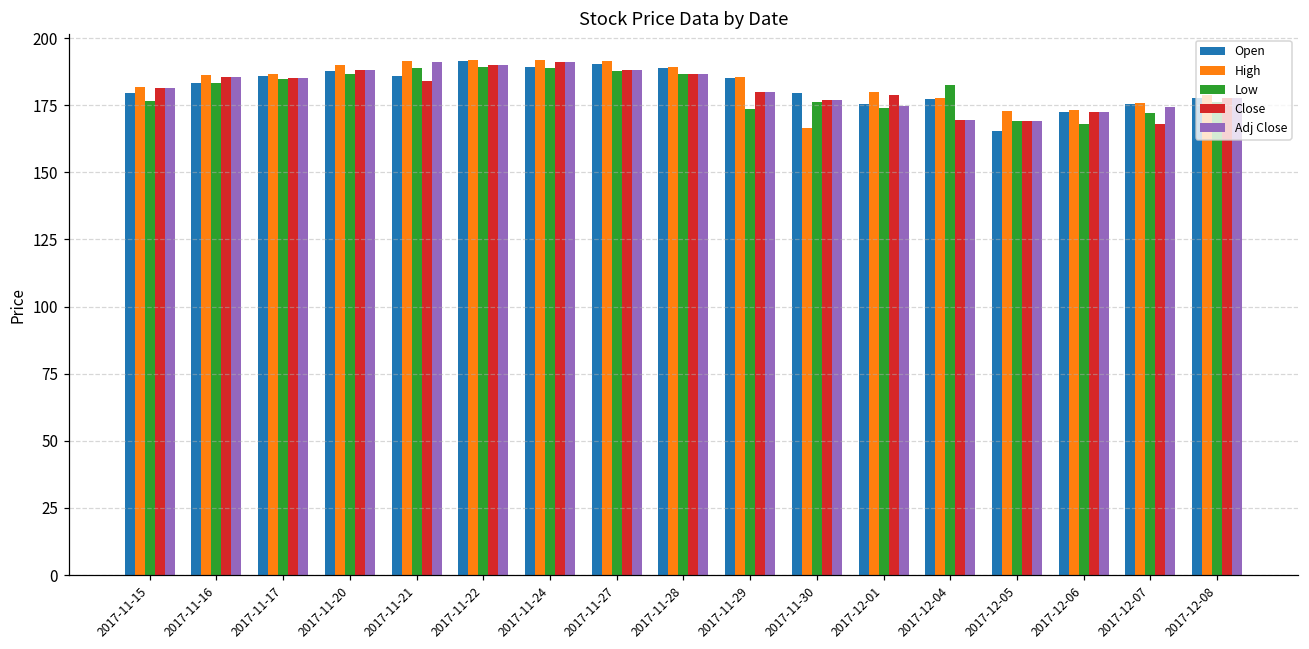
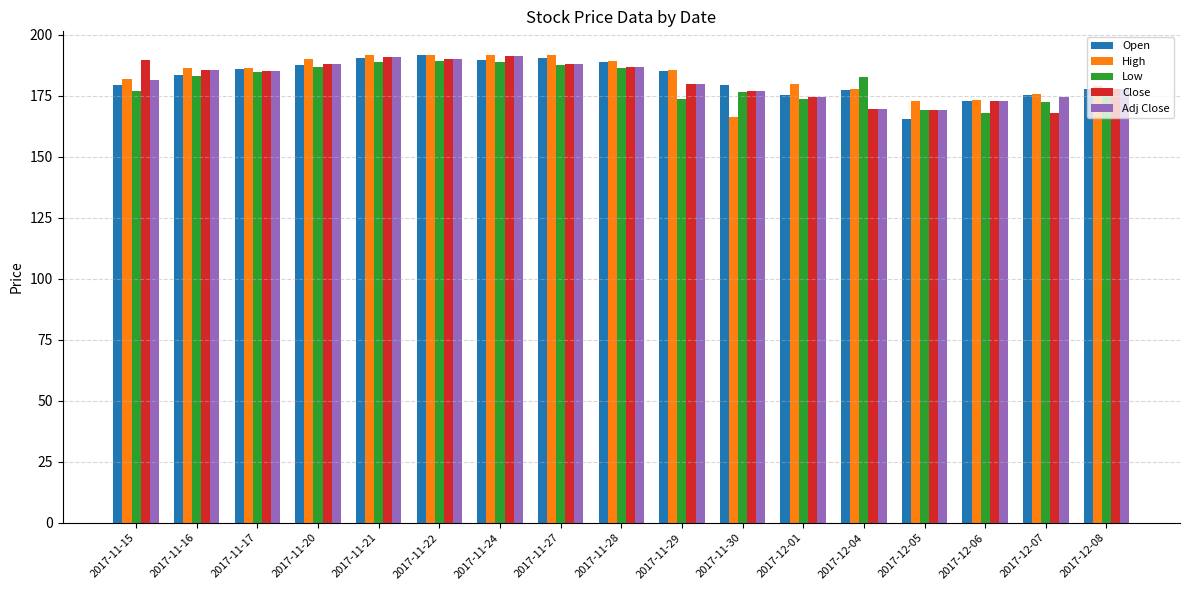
  {
    "Open": {
      "2017-11-15": 179,
      "2017-11-16": 183,
      "2017-11-17": 186,
      "2017-11-20": 188,
-     "2017-11-21": 186,
+     "2017-11-21": 190,
      "2017-11-22": 192,
      "2017-11-24": 189,
      "2017-11-27": 190,
      "2017-11-28": 189,
      "2017-11-29": 185,
      "2017-11-30": 180,
      "2017-12-01": 175,
      "2017-12-04": 177,
      "2017-12-05": 165,
      "2017-12-06": 173,
      "2017-12-07": 175
    },
    "High": {
      "2017-11-15": 182,
      "2017-11-16": 186,
      "2017-11-17": 187,
      "2017-11-20": 190,
      "2017-11-21": 192,
      "2017-11-22": 192,
      "2017-11-24": 192,
      "2017-11-27": 191,
      "2017-11-28": 189,
      "2017-11-29": 185,
      "2017-11-30": 166,
      "2017-12-01": 180,
      "2017-12-04": 178,
      "2017-12-05": 173,
      "2017-12-06": 173,
      "2017-12-07": 176
    },
    "Low": {
      "2017-11-15": 177,
      "2017-11-16": 183,
      "2017-11-17": 185,
      "2017-11-20": 187,
      "2017-11-21": 189,
      "2017-11-22": 189,
      "2017-11-24": 189,
      "2017-11-27": 188,
      "2017-11-28": 187,
      "2017-11-29": 174,
      "2017-11-30": 176,
      "2017-12-01": 174,
      "2017-12-04": 183,
      "2017-12-05": 169,
      "2017-12-06": 168,
      "2017-12-07": 172
    },
    "Close": {
-     "2017-11-15": 181,
+     "2017-11-15": 190,
      "2017-11-16": 185,
      "2017-11-17": 185,
      "2017-11-20": 188,
-     "2017-11-21": 184,
+     "2017-11-21": 191,
      "2017-11-22": 190,
      "2017-11-24": 191,
      "2017-11-27": 188,
      "2017-11-28": 187,
      "2017-11-29": 180,
      "2017-11-30": 177,
-     "2017-12-01": 179,
+     "2017-12-01": 175,
      "2017-12-04": 170,
      "2017-12-05": 169,
      "2017-12-06": 173,
      "2017-12-07": 168
    },
    "Adj Close": {
      "2017-11-15": 181,
      "2017-11-16": 185,
      "2017-11-17": 185,
      "2017-11-20": 188,
      "2017-11-21": 191,
      "2017-11-22": 190,
      "2017-11-24": 191,
      "2017-11-27": 188,
      "2017-11-28": 187,
      "2017-11-29": 180,
      "2017-11-30": 177,
      "2017-12-01": 175,
      "2017-12-04": 170,
      "2017-12-05": 169,
      "2017-12-06": 173,
      "2017-12-07": 174
    }
  }
